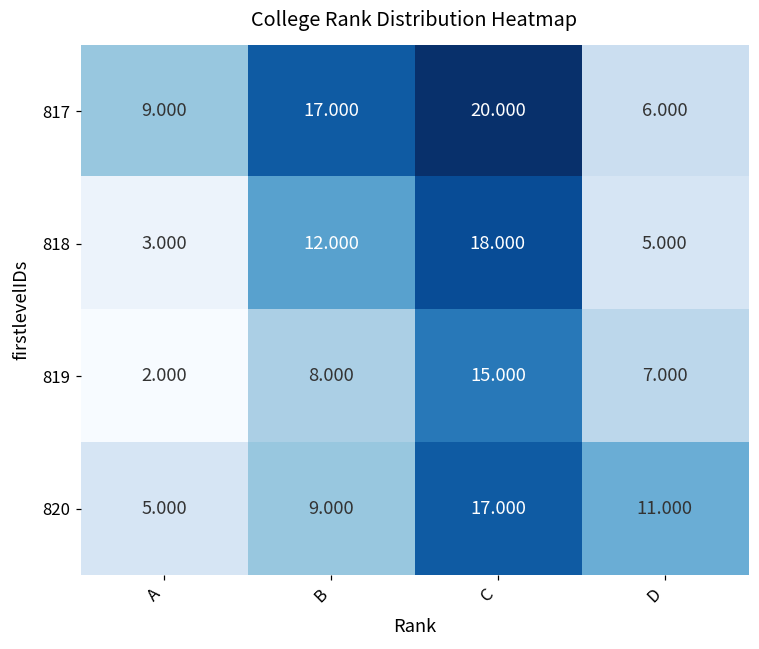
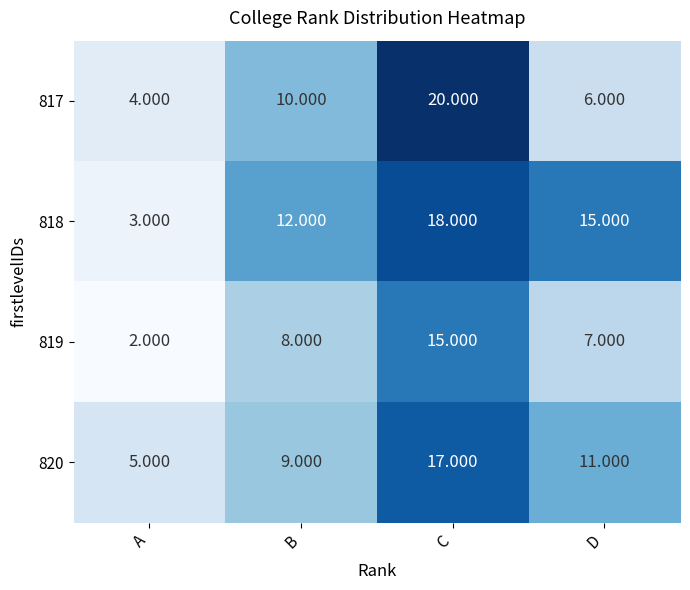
  {
    "817": {
-     "A": 9.000,
-     "B": 17.000,
+     "A": 4.000,
+     "B": 10.000,
      "C": 20.000,
      "D": 6.000
    },
    "818": {
      "A": 3.000,
      "B": 12.000,
      "C": 18.000,
-     "D": 5.000
+     "D": 15.000
    },
    "819": {
      "A": 2.000,
      "B": 8.000,
      "C": 15.000,
      "D": 7.000
    },
    "820": {
      "A": 5.000,
      "B": 9.000,
      "C": 17.000,
      "D": 11.000
    }
  }
